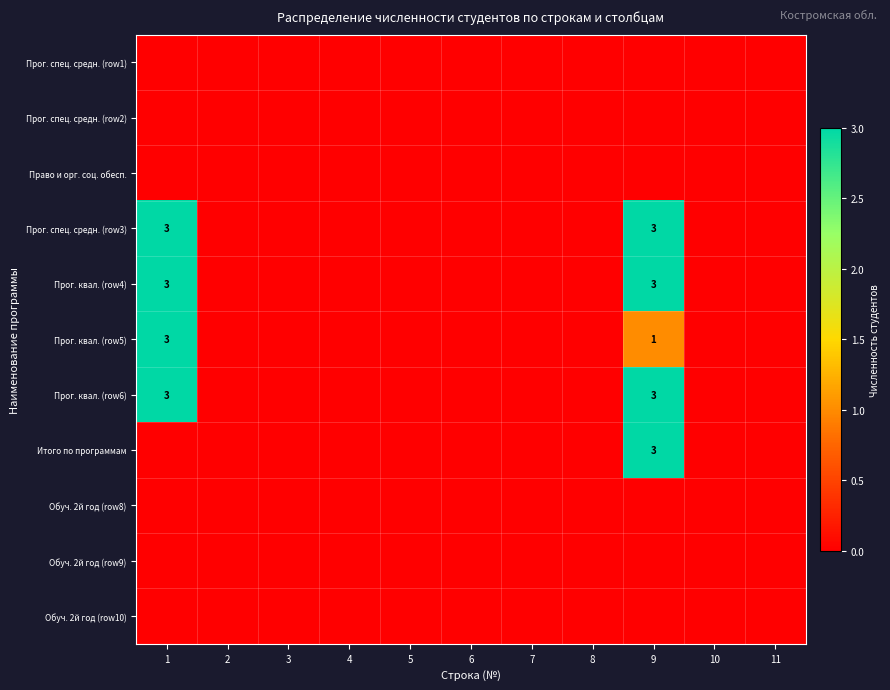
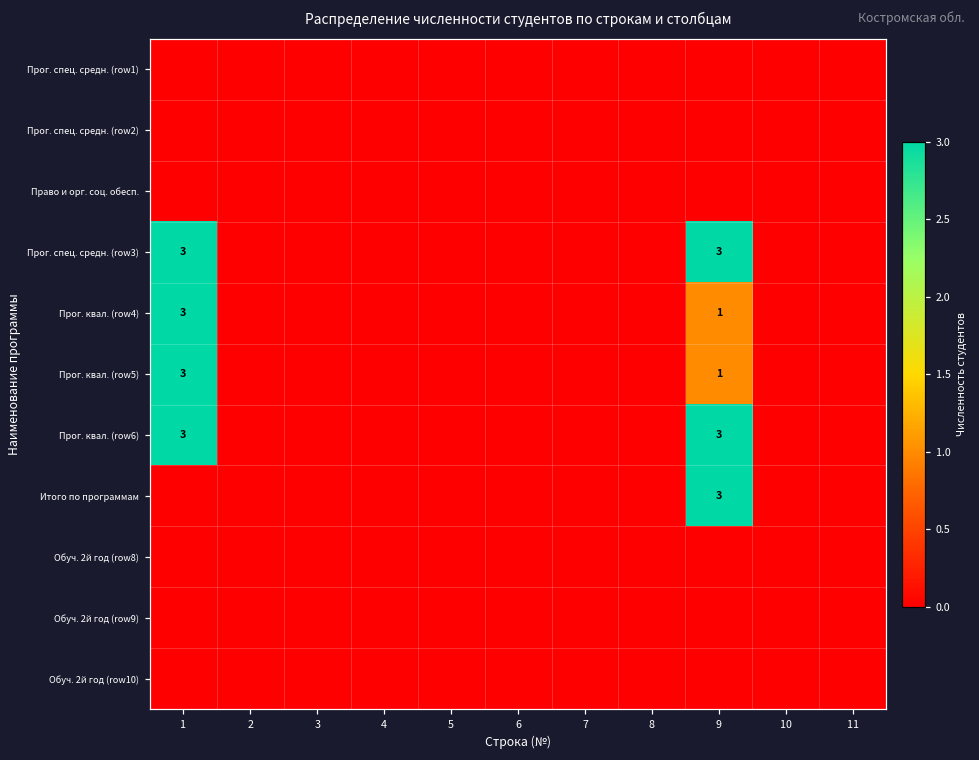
  {
    "Прог. спец. средн. (row3)": {
      "1": 3,
      "9": 3
    },
    "Прог. квал. (row4)": {
      "1": 3,
-     "9": 3
+     "9": 1
    },
    "Прог. квал. (row5)": {
      "1": 3,
      "9": 1
    },
    "Прог. квал. (row6)": {
      "1": 3,
      "9": 3
    },
    "Итого по программам": {
      "9": 3
    }
  }
